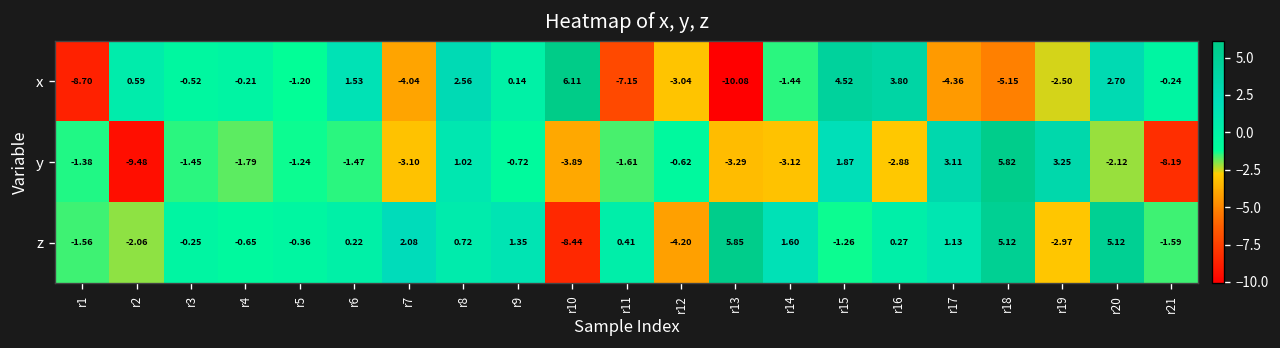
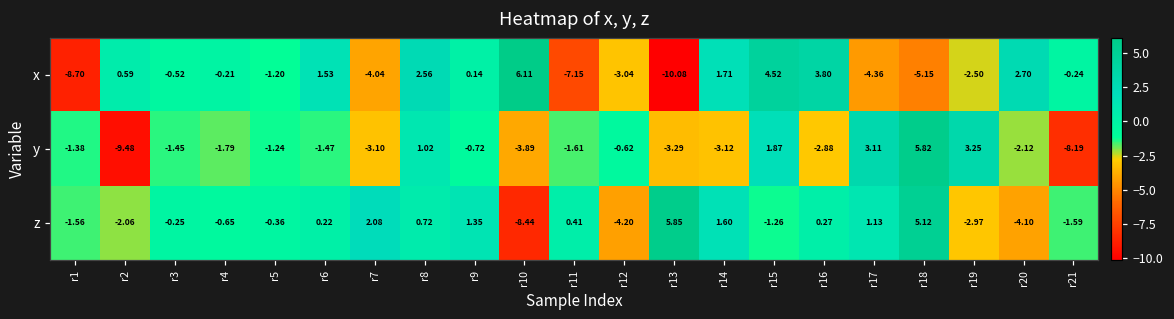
  {
    "x": {
      "r1": -8.70,
      "r2": 0.59,
      "r3": -0.52,
      "r4": -0.21,
      "r5": -1.20,
      "r6": 1.53,
      "r7": -4.04,
      "r8": 2.56,
      "r9": 0.14,
      "r10": 6.11,
      "r11": -7.15,
      "r12": -3.04,
      "r13": -10.08,
-     "r14": -1.44,
+     "r14": 1.71,
      "r15": 4.52,
      "r16": 3.80,
      "r17": -4.36,
      "r18": -5.15,
      "r19": -2.50,
      "r20": 2.70,
      "r21": -0.24
    },
    "y": {
      "r1": -1.38,
      "r2": -9.48,
      "r3": -1.45,
      "r4": -1.79,
      "r5": -1.24,
      "r6": -1.47,
      "r7": -3.10,
      "r8": 1.02,
      "r9": -0.72,
      "r10": -3.89,
      "r11": -1.61,
      "r12": -0.62,
      "r13": -3.29,
      "r14": -3.12,
      "r15": 1.87,
      "r16": -2.88,
      "r17": 3.11,
      "r18": 5.82,
      "r19": 3.25,
      "r20": -2.12,
      "r21": -8.19
    },
    "z": {
      "r1": -1.56,
      "r2": -2.06,
      "r3": -0.25,
      "r4": -0.65,
      "r5": -0.36,
      "r6": 0.22,
      "r7": 2.08,
      "r8": 0.72,
      "r9": 1.35,
      "r10": -8.44,
      "r11": 0.41,
      "r12": -4.20,
      "r13": 5.85,
      "r14": 1.60,
      "r15": -1.26,
      "r16": 0.27,
      "r17": 1.13,
      "r18": 5.12,
      "r19": -2.97,
-     "r20": 5.12,
+     "r20": -4.10,
      "r21": -1.59
    }
  }
